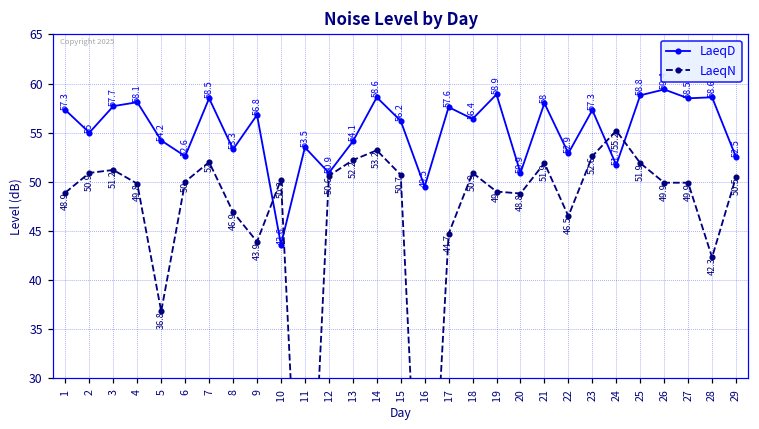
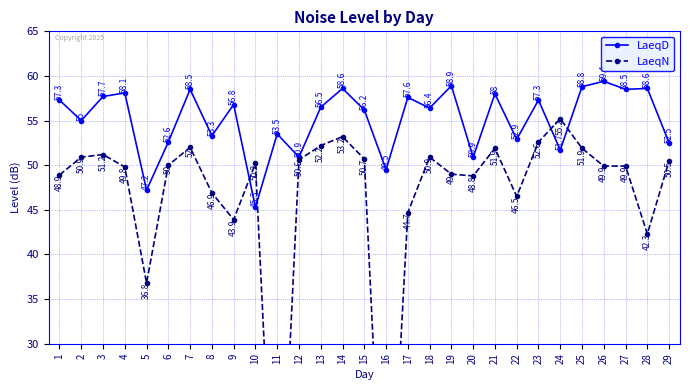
  {
    "LaeqD": {
      "1": 57.3,
      "2": 55,
      "3": 57.7,
      "4": 58.1,
-     "5": 54.2,
+     "5": 47.2,
      "6": 52.6,
      "7": 58.5,
      "8": 53.3,
      "9": 56.8,
-     "10": 43.6,
+     "10": 45.3,
      "11": 53.5,
      "12": 50.9,
-     "13": 54.1,
+     "13": 56.5,
      "14": 58.6,
      "15": 56.2,
      "16": 49.5,
      "17": 57.6,
      "18": 56.4,
      "19": 58.9,
      "20": 50.9,
      "21": 58,
      "22": 52.9,
      "23": 57.3,
      "24": 51.7,
      "25": 58.8,
      "27": 58.5,
      "28": 58.6,
      "29": 52.5
    },
    "LaeqN": {
      "1": 48.9,
      "2": 50.9,
      "3": 51.2,
      "4": 49.8,
      "5": 36.8,
      "6": 50,
      "7": 52,
      "8": 46.9,
      "9": 43.9,
      "10": 50.2,
      "12": 50.6,
      "13": 52.2,
      "14": 53.2,
      "15": 50.7,
      "17": 44.7,
      "18": 50.9,
      "19": 49,
      "20": 48.8,
      "21": 51.9,
      "22": 46.5,
      "23": 52.6,
      "24": 55.2,
      "25": 51.9,
      "26": 49.9,
      "27": 49.9,
      "28": 42.3,
      "29": 50.5
    }
  }
